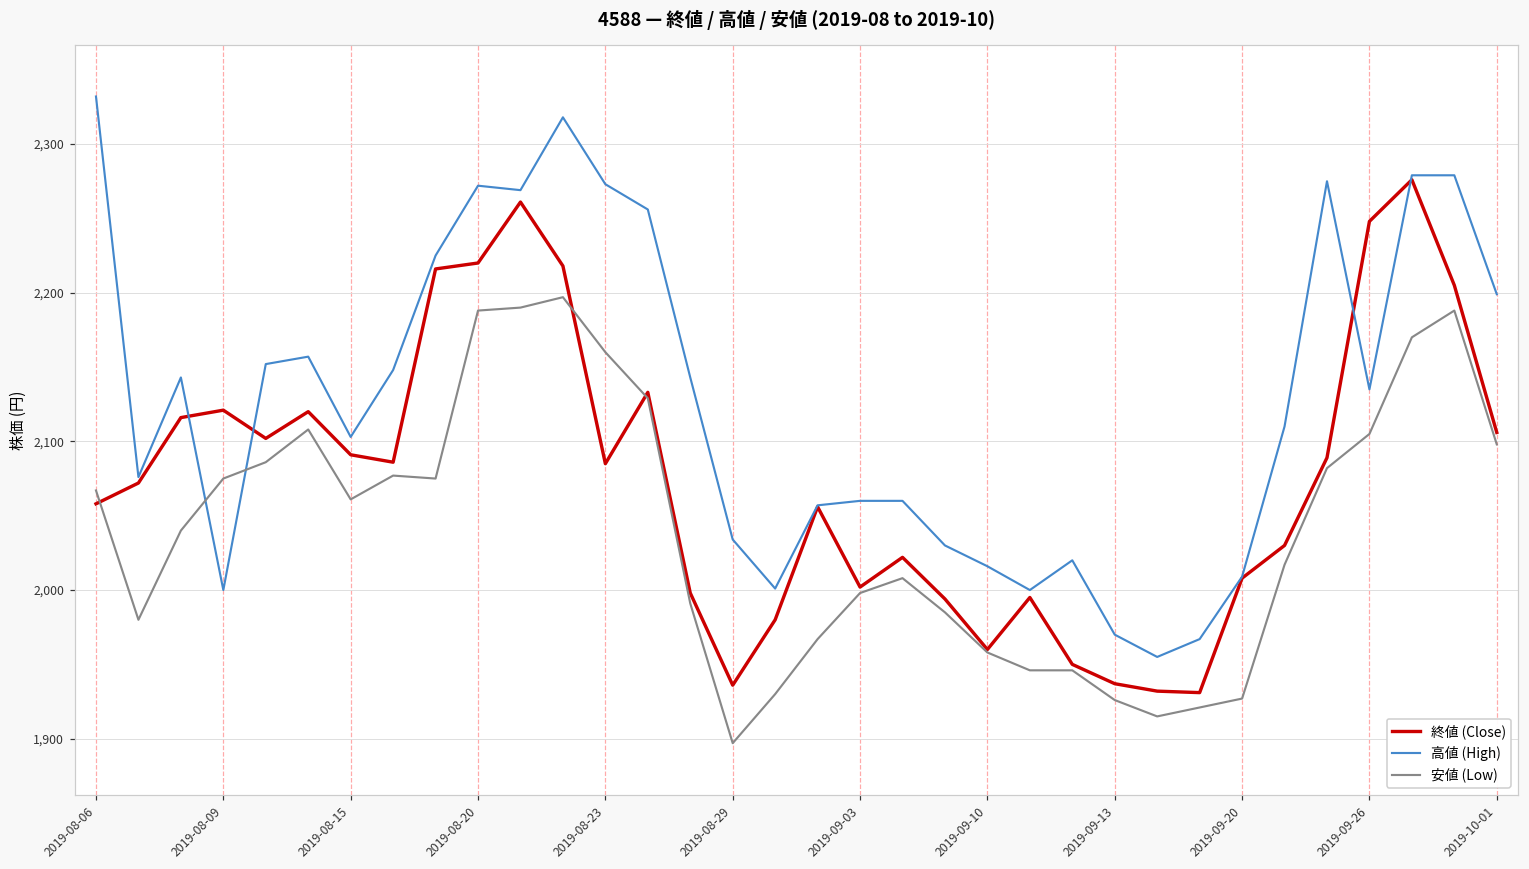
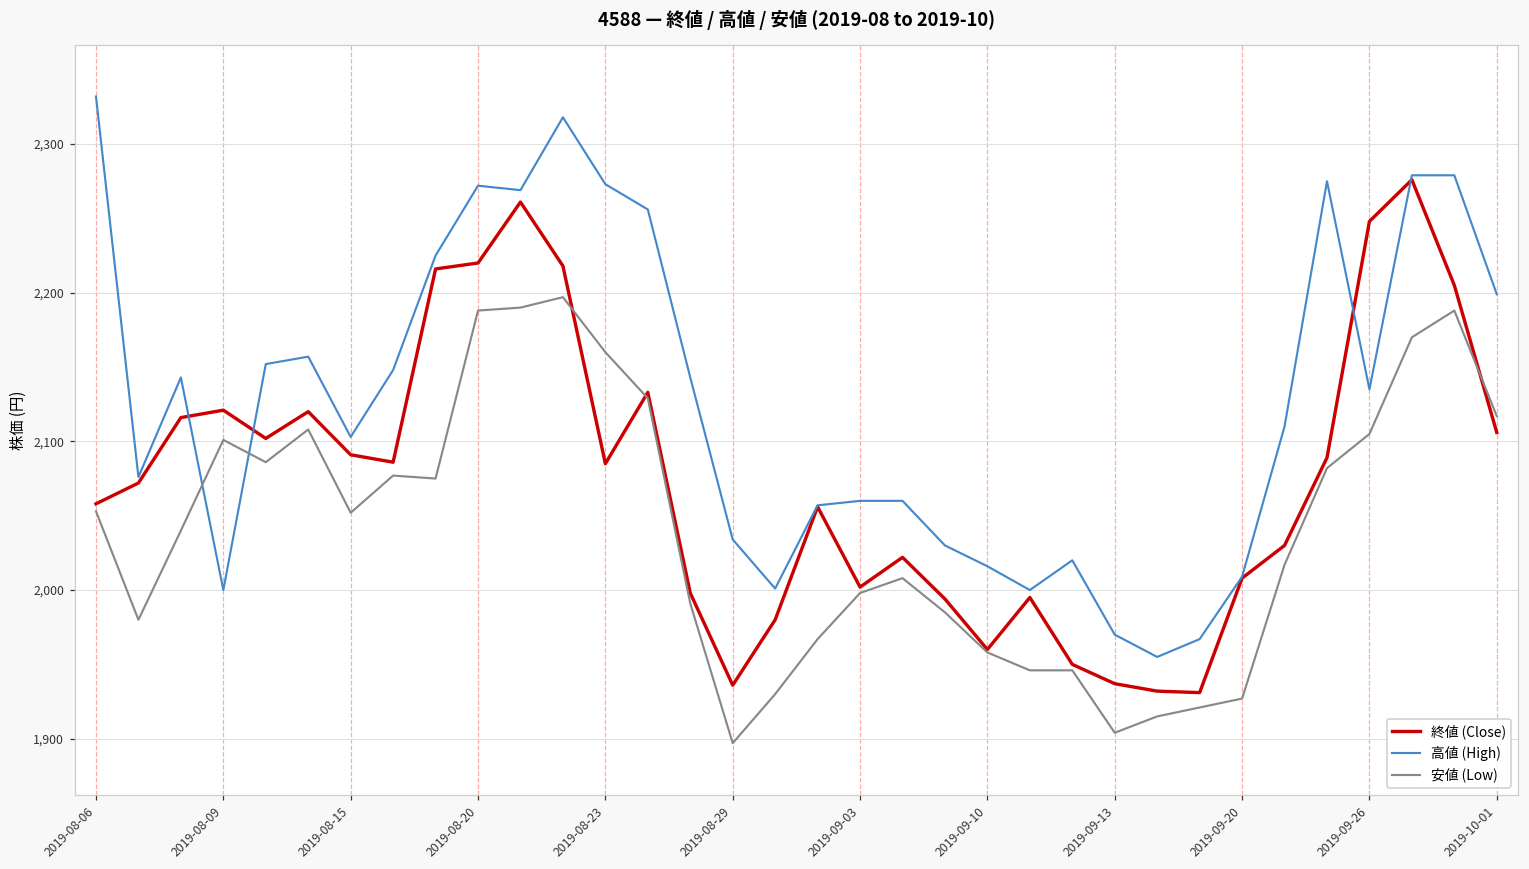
  {
    "終値 (Close)": {
      "2019-08-06": "2,058",
      "2019-08-09": "2,121",
      "2019-08-15": "2,091",
      "2019-08-20": "2,220",
      "2019-08-23": "2,085",
      "2019-08-29": "1,936",
      "2019-09-03": "2,002",
      "2019-09-10": "1,960",
      "2019-09-13": "1,937",
      "2019-09-26": "2,248",
      "2019-10-01": "2,106"
    },
    "高値 (High)": {
      "2019-08-06": "2,332",
      "2019-08-09": "2,000",
      "2019-08-15": "2,103",
      "2019-08-20": "2,272",
      "2019-08-23": "2,273",
      "2019-08-29": "2,034",
      "2019-09-03": "2,060",
      "2019-09-10": "2,016",
      "2019-09-13": "1,970",
      "2019-09-26": "2,135",
      "2019-10-01": "2,199"
    },
    "安値 (Low)": {
-     "2019-08-06": "2,067",
-     "2019-08-09": "2,075",
-     "2019-08-15": "2,061",
+     "2019-08-06": "2,053",
+     "2019-08-09": "2,101",
+     "2019-08-15": "2,052",
      "2019-08-20": "2,188",
      "2019-08-23": "2,160",
      "2019-08-29": "1,897",
      "2019-09-03": "1,998",
      "2019-09-10": "1,958",
-     "2019-09-13": "1,926",
+     "2019-09-13": "1,904",
      "2019-09-20": "1,927",
      "2019-09-26": "2,105",
-     "2019-10-01": "2,098"
+     "2019-10-01": "2,117"
    }
  }
